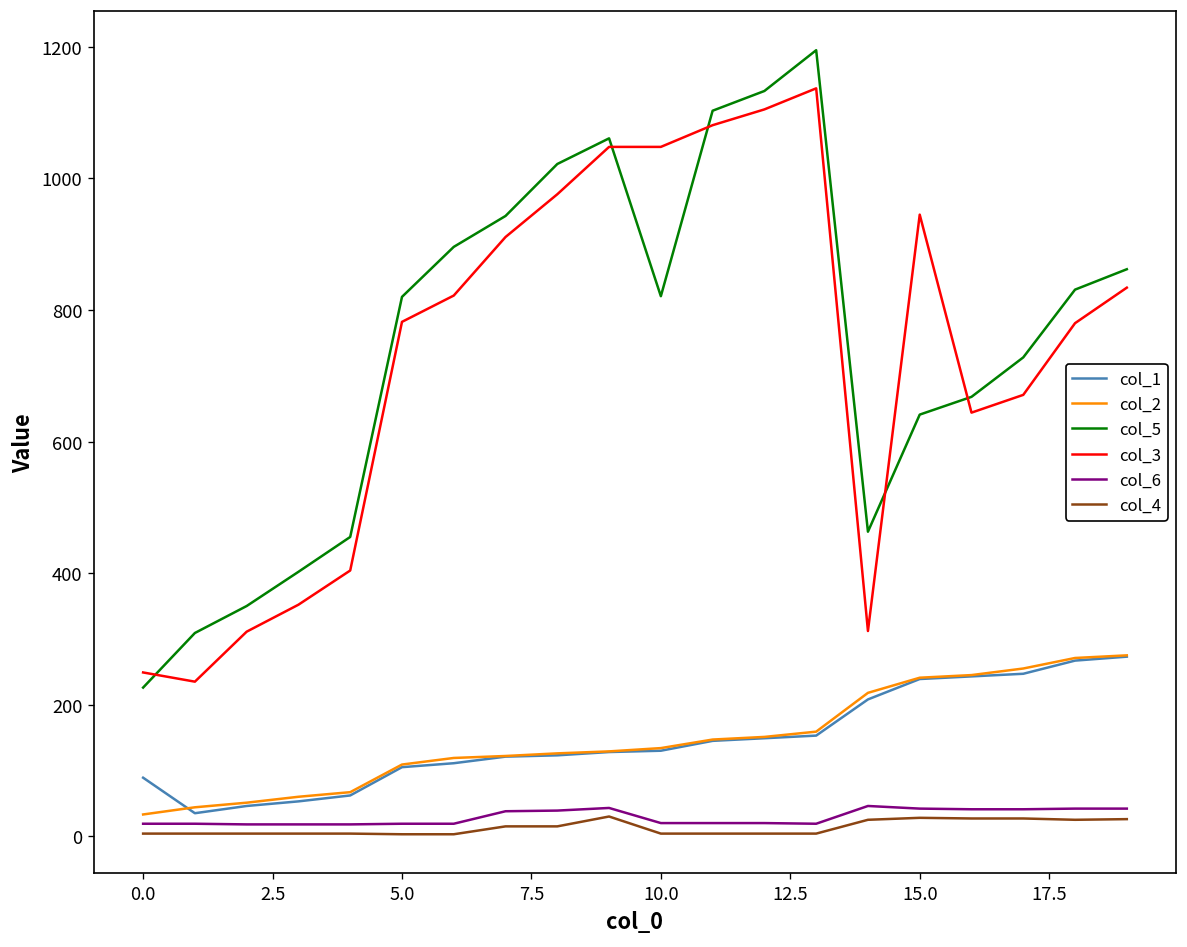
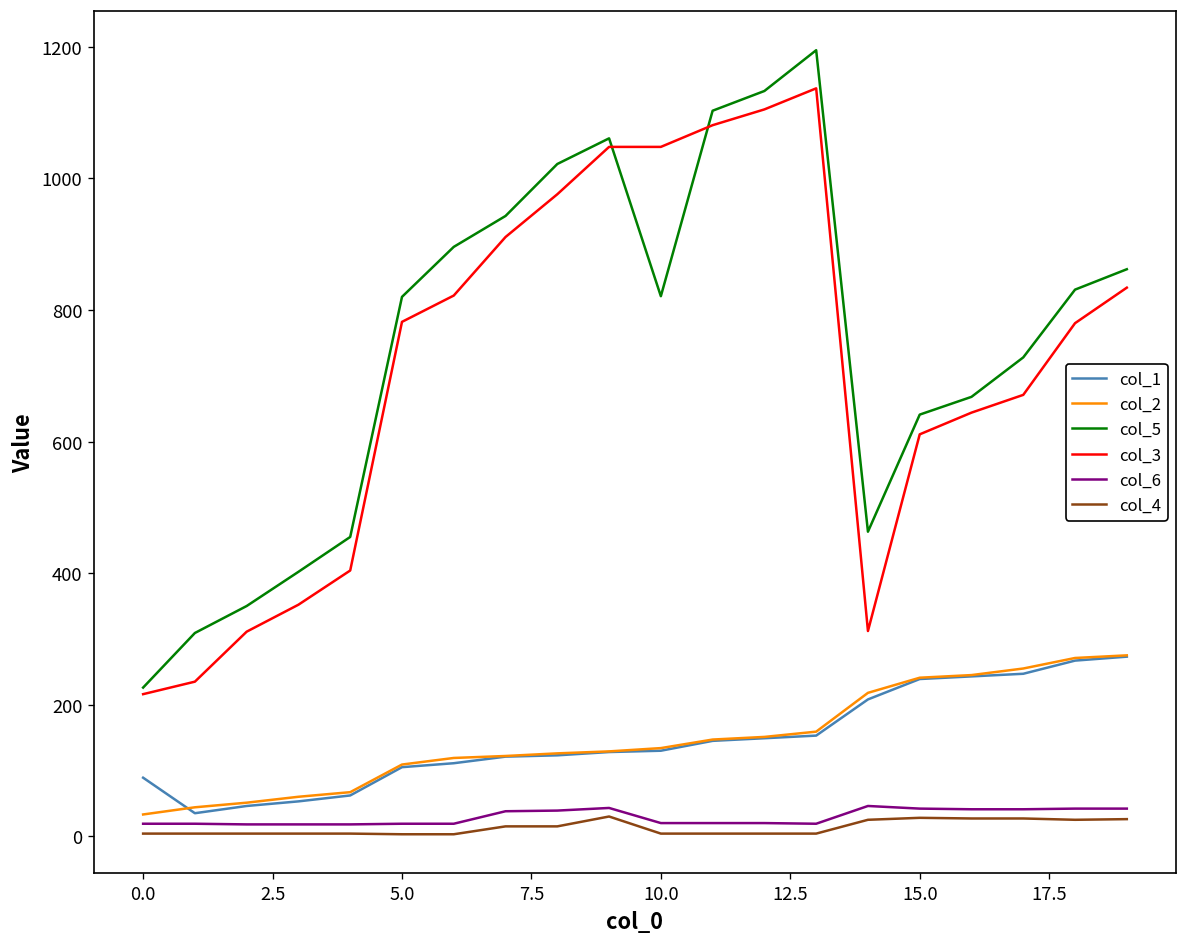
  {
    "col_1": {
      "0.0": 90
    },
    "col_2": {
      "0.0": 30
    },
    "col_5": {
      "0.0": 230,
      "5.0": 820,
      "10.0": 820,
      "15.0": 640
    },
    "col_3": {
-     "0.0": 250,
+     "0.0": 220,
      "5.0": 780,
      "10.0": 1050,
-     "15.0": 950
+     "15.0": 610
    },
    "col_6": {
      "0.0": 20,
      "5.0": 20,
      "10.0": 20,
      "15.0": 40
    },
    "col_4": {
      "0.0": 0,
      "5.0": 0,
      "10.0": 0,
      "15.0": 30
    }
  }
